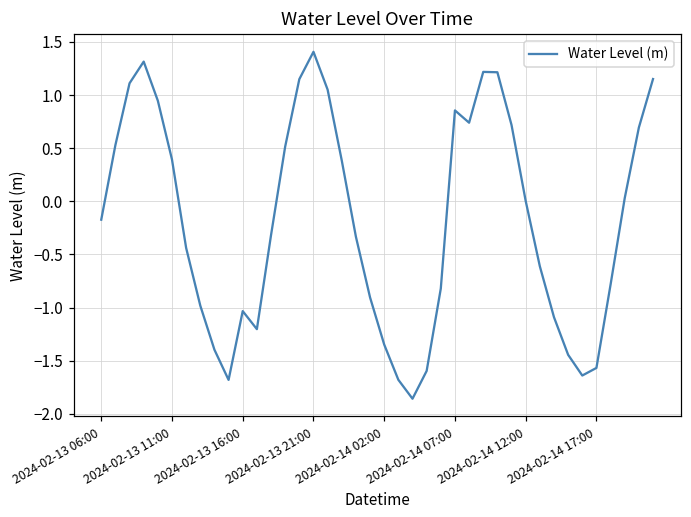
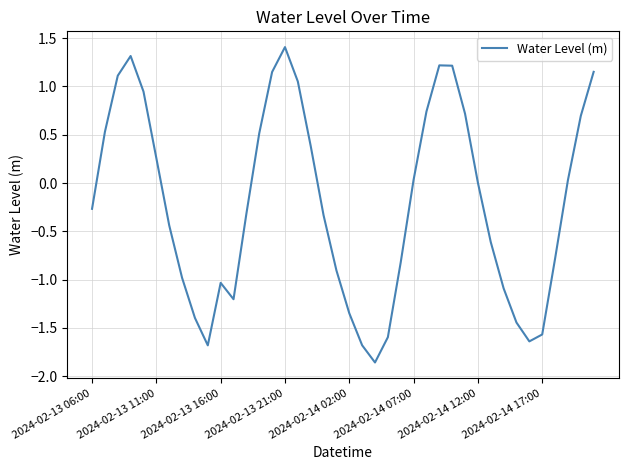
  {
-   "2024-02-13 06:00": -0.2,
-   "2024-02-13 11:00": 0.4,
+   "2024-02-13 06:00": -0.3,
+   "2024-02-13 11:00": 0.3,
    "2024-02-13 16:00": -1.0,
    "2024-02-13 21:00": 1.4,
    "2024-02-14 02:00": -1.3,
-   "2024-02-14 07:00": 0.9,
+   "2024-02-14 07:00": 0.0,
    "2024-02-14 12:00": 0.0,
    "2024-02-14 17:00": -1.6
  }
